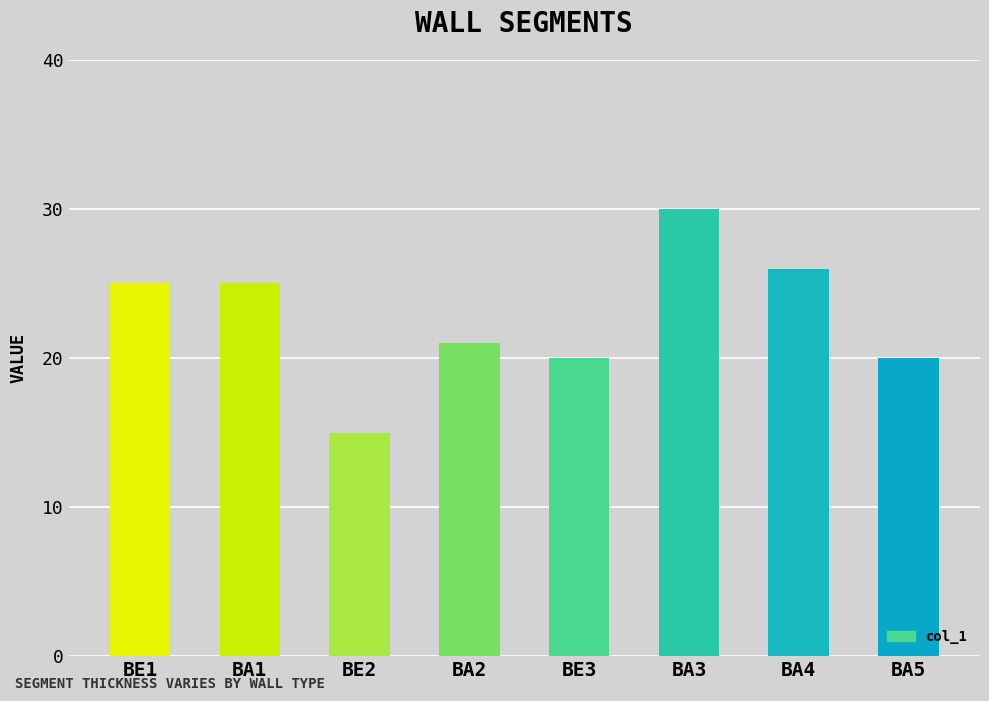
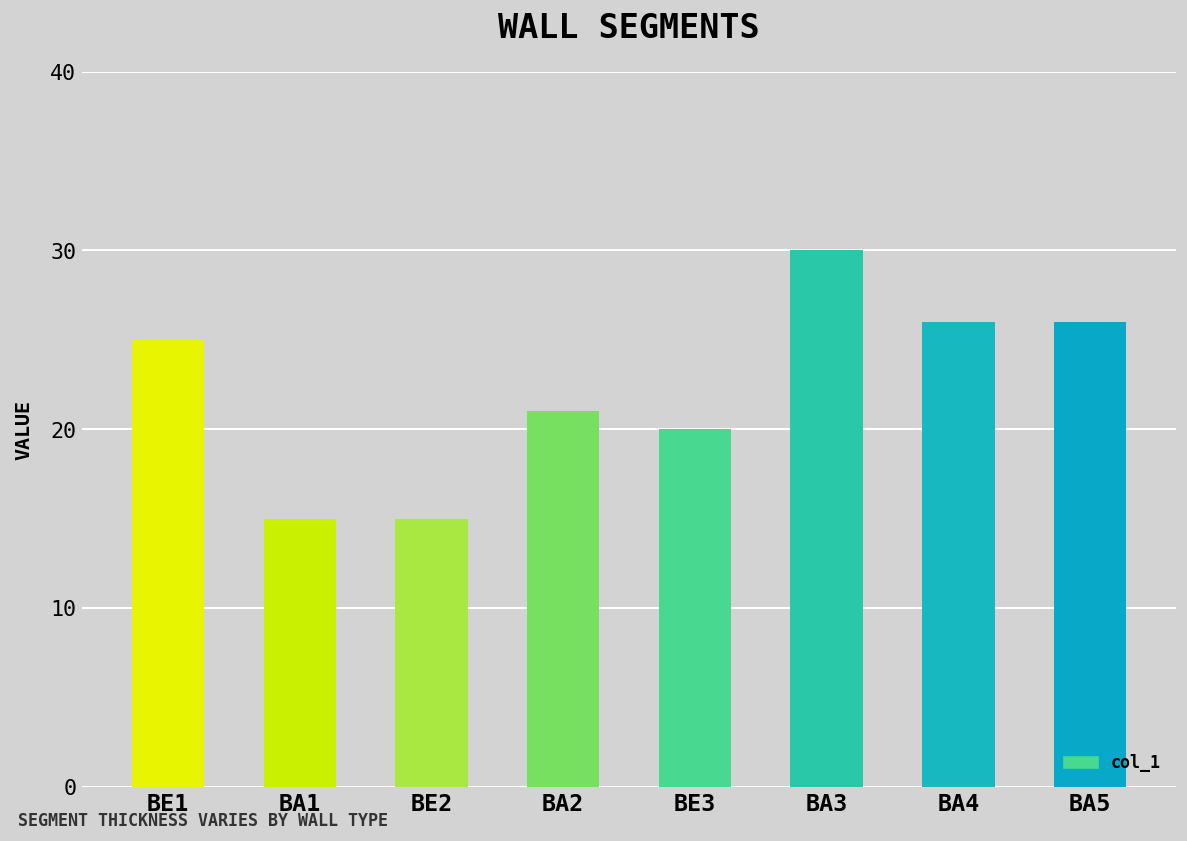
  {
    "BE1": 25,
-   "BA1": 25,
+   "BA1": 15,
    "BE2": 15,
    "BA2": 21,
    "BE3": 20,
    "BA3": 30,
    "BA4": 26,
-   "BA5": 20
+   "BA5": 26
  }
